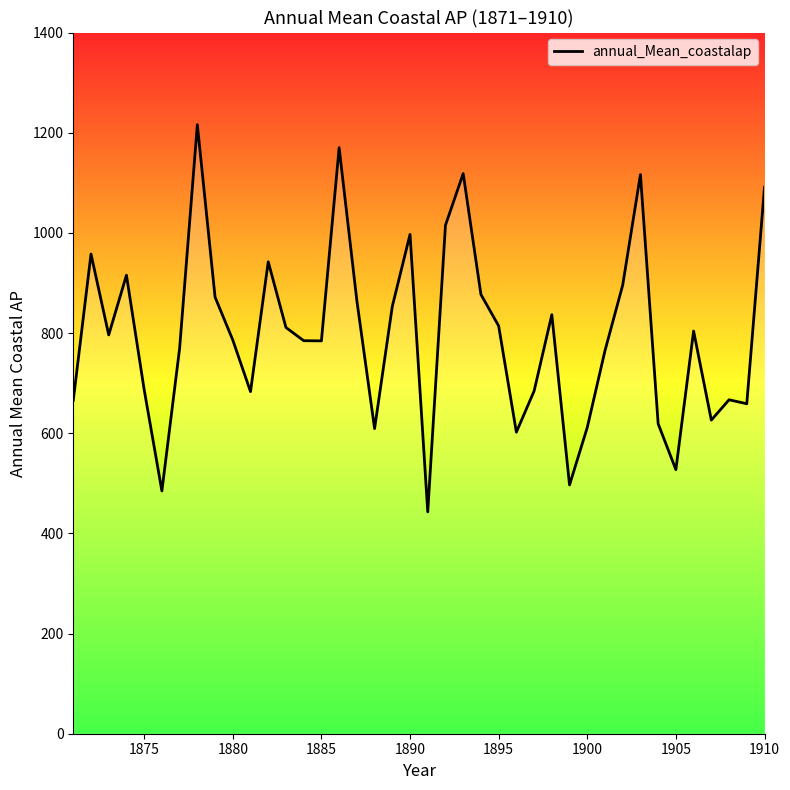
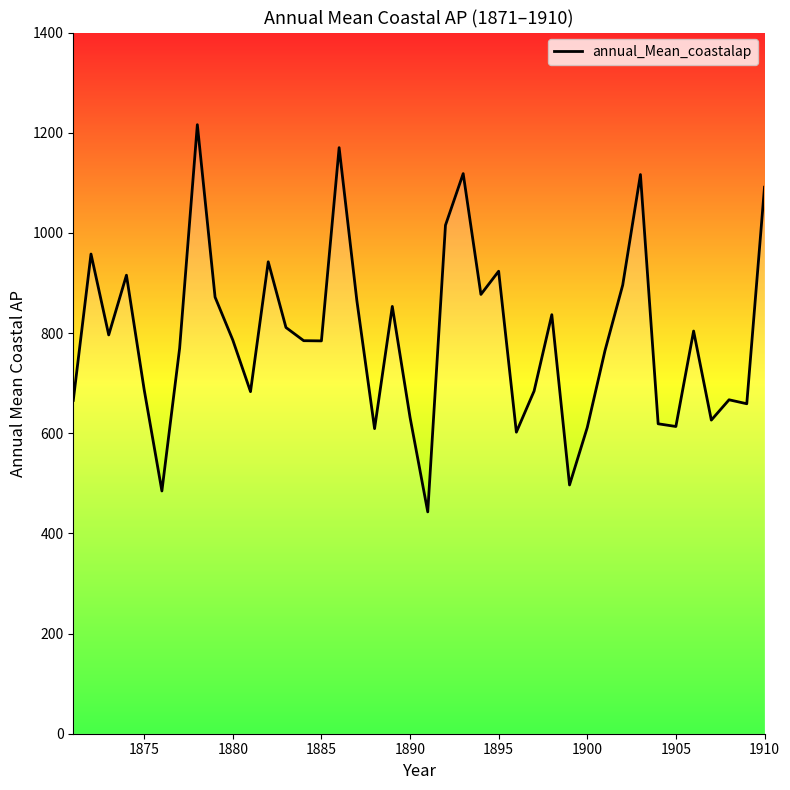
  {
    "1875": 690,
    "1880": 790,
    "1885": 780,
-   "1890": 1000,
-   "1895": 810,
+   "1890": 630,
+   "1895": 920,
    "1900": 610,
-   "1905": 530,
+   "1905": 610,
    "1910": 1090
  }
